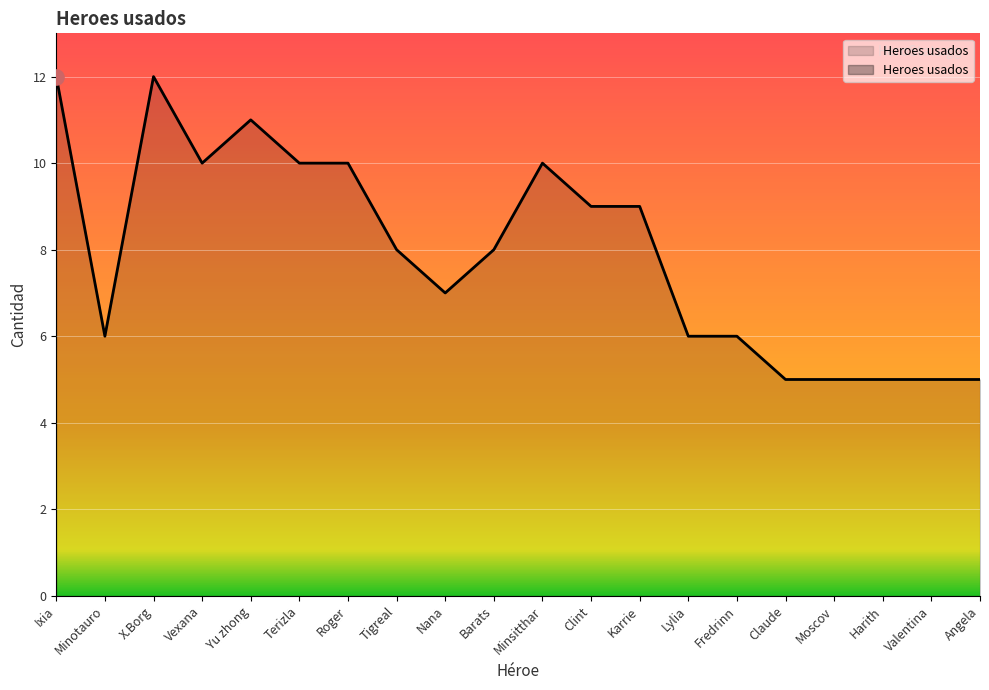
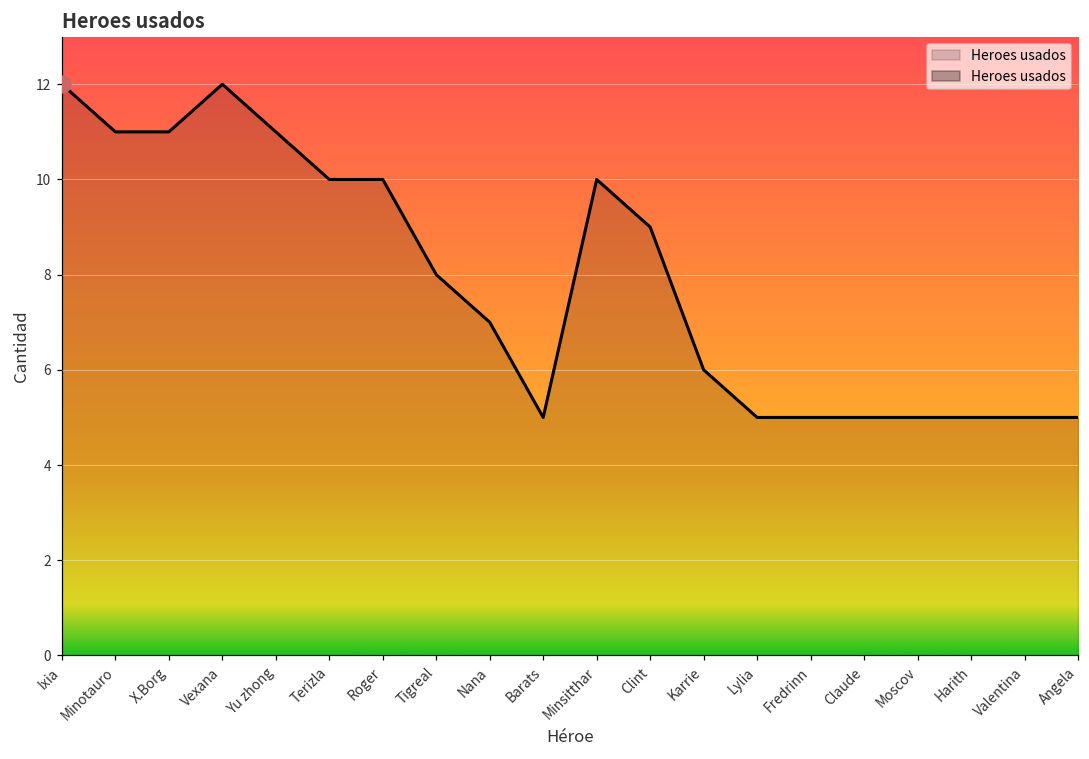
  {
    "Heroes usados": {
-     "Minotauro": 6,
-     "X.Borg": 12,
-     "Vexana": 10,
+     "Minotauro": 11,
+     "X.Borg": 11,
+     "Vexana": 12,
      "Yu zhong": 11,
      "Terizla": 10,
      "Roger": 10,
      "Tigreal": 8,
      "Nana": 7,
-     "Barats": 8,
+     "Barats": 5,
      "Minsitthar": 10,
      "Clint": 9,
-     "Karrie": 9,
-     "Lylia": 6,
-     "Fredrinn": 6,
+     "Karrie": 6,
+     "Lylia": 5,
+     "Fredrinn": 5,
      "Claude": 5,
      "Moscov": 5,
      "Harith": 5,
      "Valentina": 5,
      "Angela": 5
    }
  }
